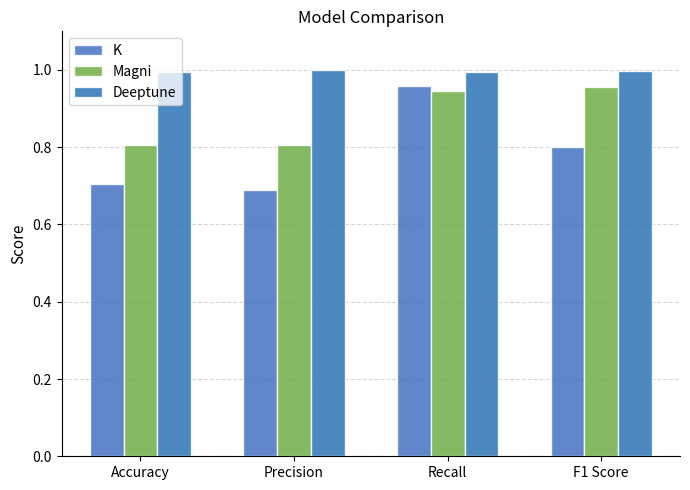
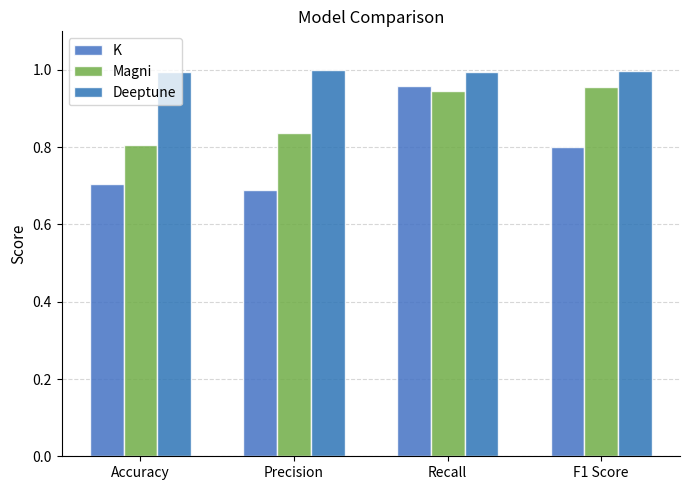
  {
    "Magni": {
      "Accuracy": 0.81,
-     "Precision": 0.81,
+     "Precision": 0.84,
      "Recall": 0.94,
      "F1 Score": 0.96
    }
  }
